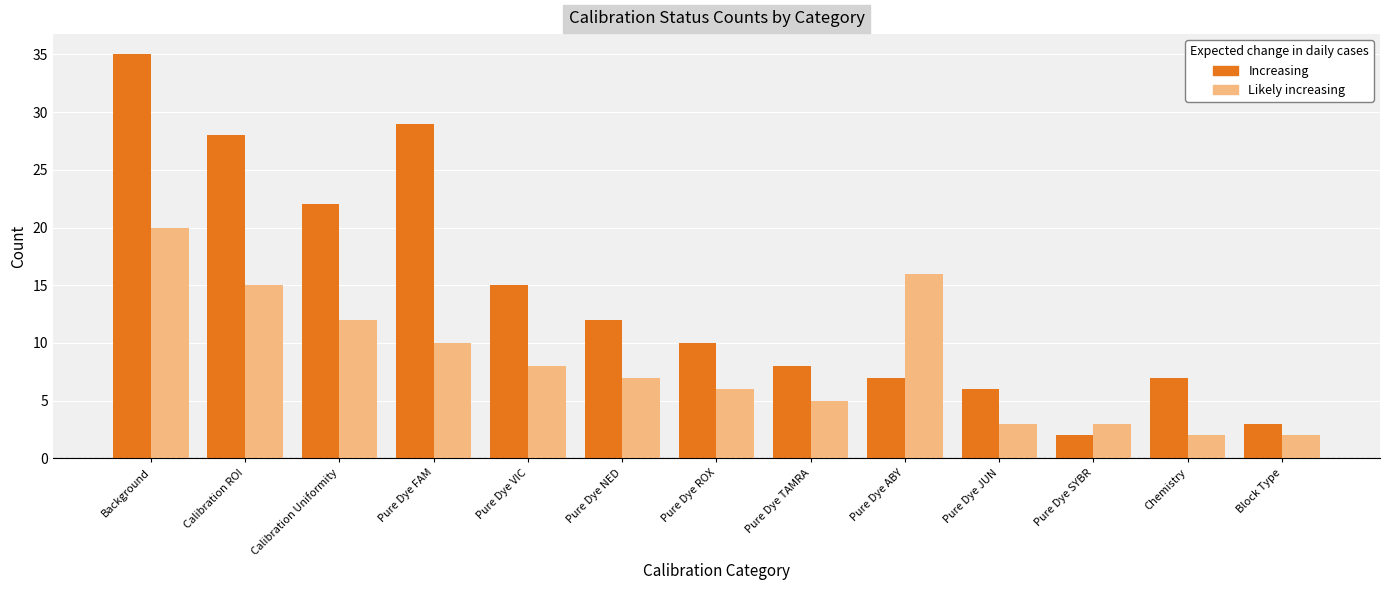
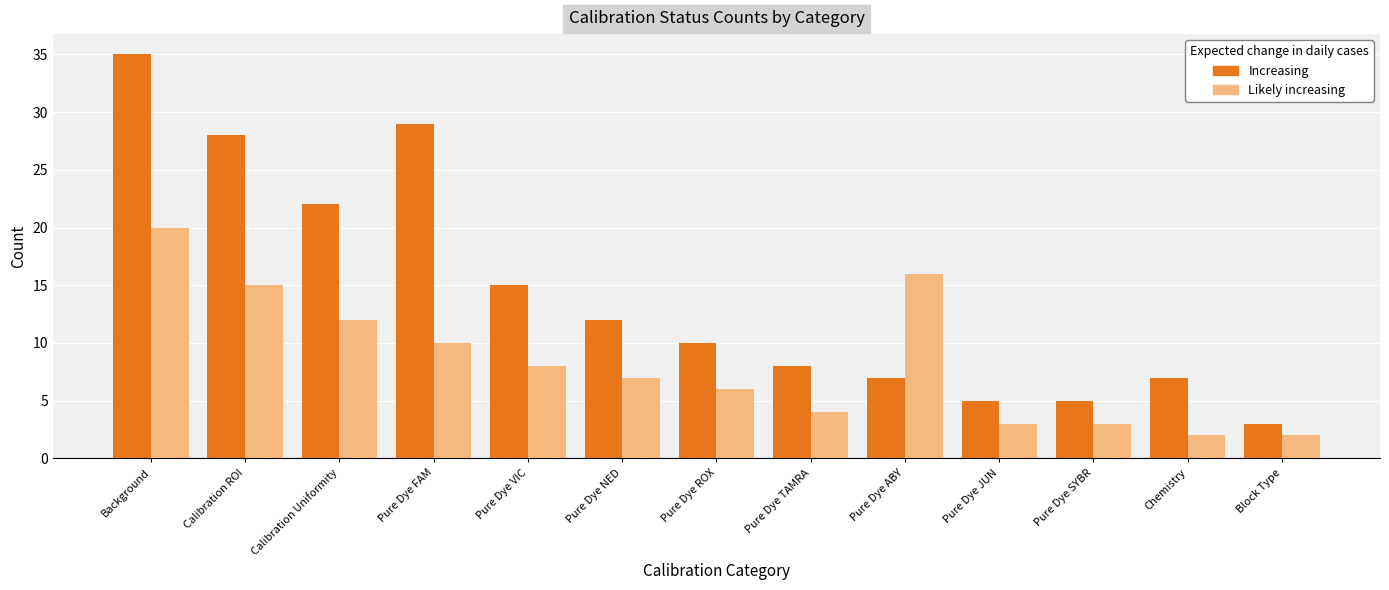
  {
    "Increasing": {
      "Background": 35,
      "Calibration ROI": 28,
      "Calibration Uniformity": 22,
      "Pure Dye FAM": 29,
      "Pure Dye VIC": 15,
      "Pure Dye NED": 12,
      "Pure Dye ROX": 10,
      "Pure Dye TAMRA": 8,
      "Pure Dye ABY": 7,
-     "Pure Dye JUN": 6,
-     "Pure Dye SYBR": 2,
+     "Pure Dye JUN": 5,
+     "Pure Dye SYBR": 5,
      "Chemistry": 7,
      "Block Type": 3
    },
    "Likely increasing": {
      "Background": 20,
      "Calibration ROI": 15,
      "Calibration Uniformity": 12,
      "Pure Dye FAM": 10,
      "Pure Dye VIC": 8,
      "Pure Dye NED": 7,
      "Pure Dye ROX": 6,
-     "Pure Dye TAMRA": 5,
+     "Pure Dye TAMRA": 4,
      "Pure Dye ABY": 16,
      "Pure Dye JUN": 3,
      "Pure Dye SYBR": 3,
      "Chemistry": 2,
      "Block Type": 2
    }
  }
